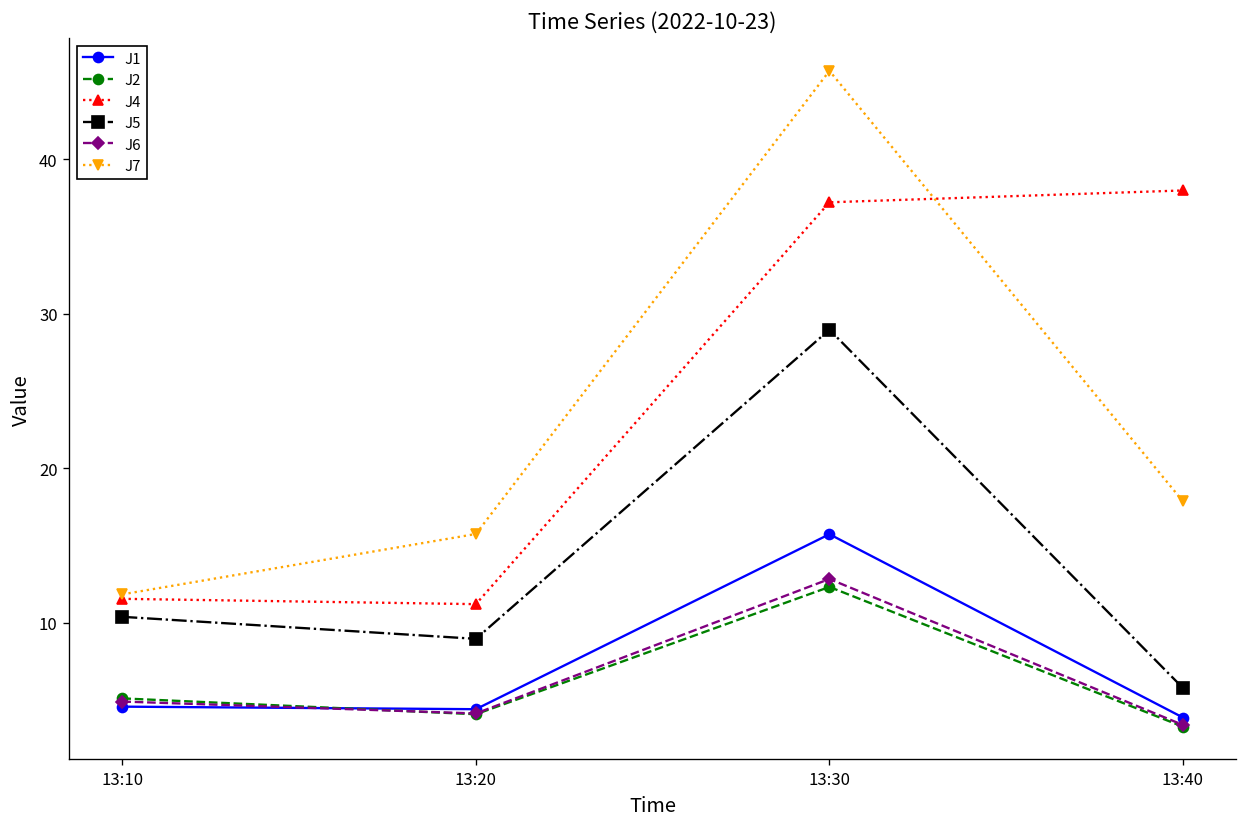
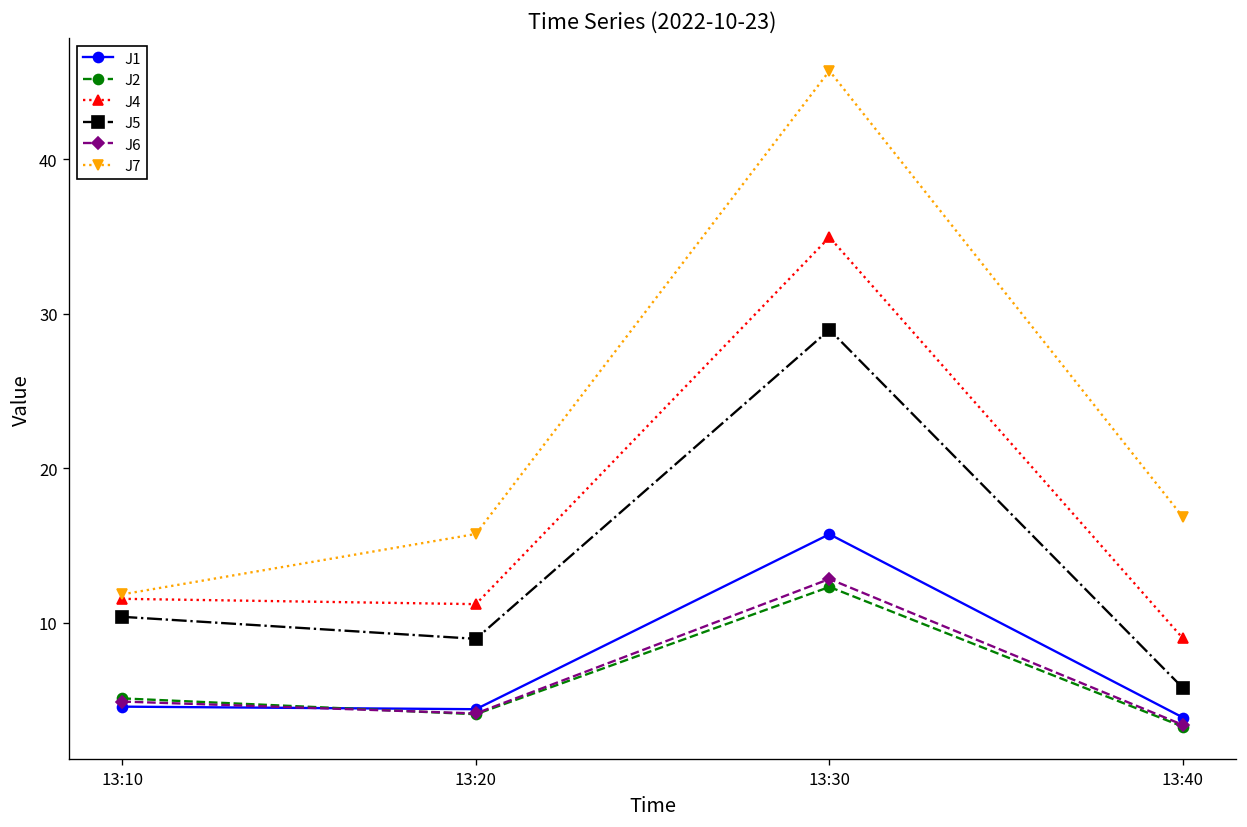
  {
    "J1": {
      "13:10": 4.6,
      "13:20": 4.4,
      "13:30": 15.7,
      "13:40": 3.9
    },
    "J2": {
      "13:10": 5.1,
      "13:30": 12.3
    },
    "J4": {
      "13:10": 11.6,
      "13:20": 11.2,
-     "13:30": 37.2,
-     "13:40": 38.0
+     "13:30": 35.0,
+     "13:40": 9.0
    },
    "J5": {
      "13:10": 10.4,
      "13:20": 9.0,
      "13:30": 29.0,
      "13:40": 5.8
    },
    "J6": {
      "13:10": 4.9,
      "13:30": 12.8
    },
    "J7": {
      "13:10": 11.8,
      "13:20": 15.7,
      "13:30": 45.7,
-     "13:40": 17.9
+     "13:40": 16.8
    }
  }
